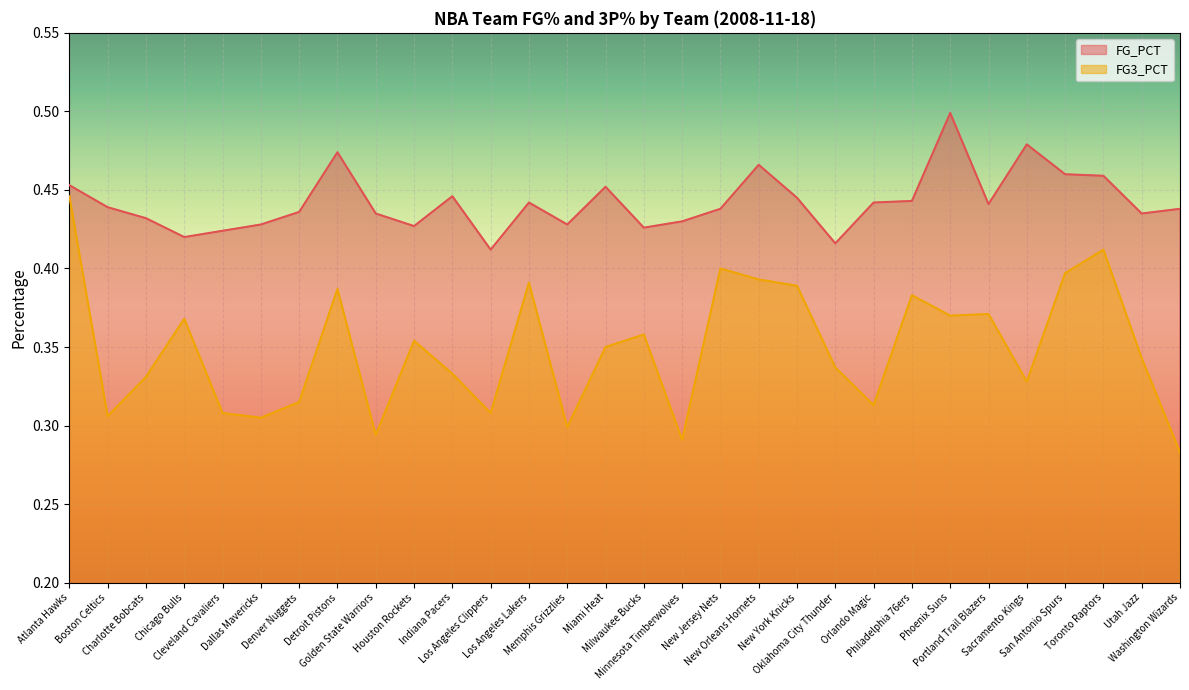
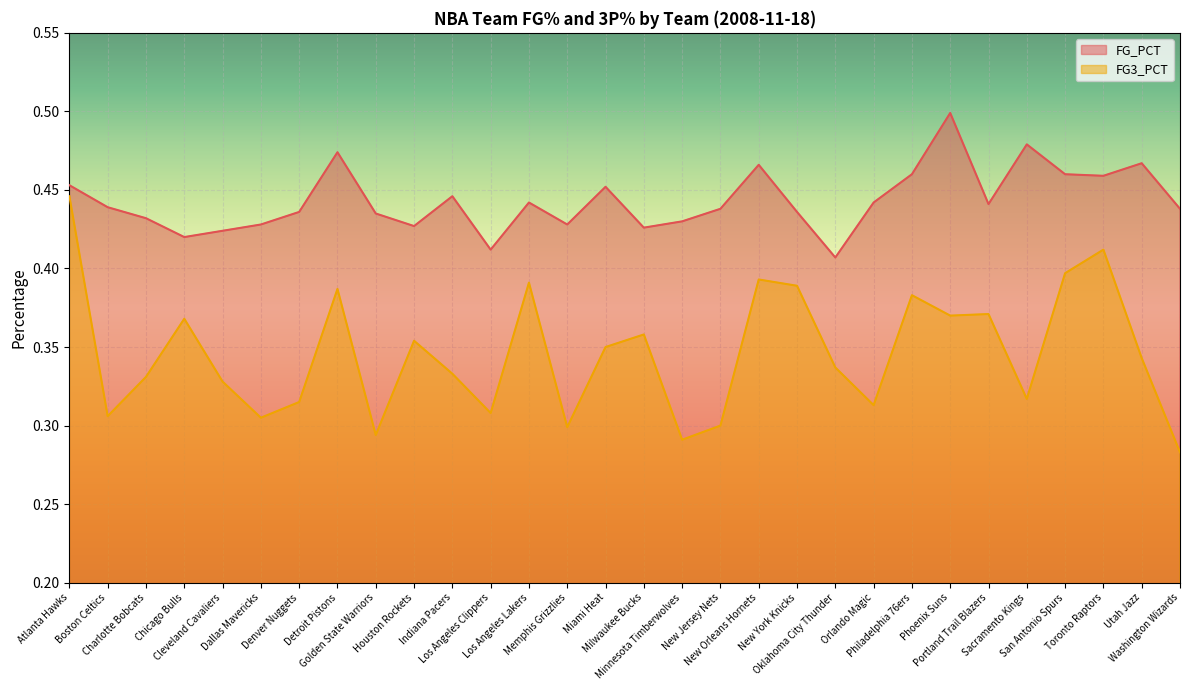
  {
    "FG_PCT": {
      "Atlanta Hawks": 0.453,
      "Boston Celtics": 0.439,
      "Charlotte Bobcats": 0.432,
      "Chicago Bulls": 0.420,
      "Cleveland Cavaliers": 0.424,
      "Dallas Mavericks": 0.428,
      "Denver Nuggets": 0.436,
      "Detroit Pistons": 0.474,
      "Golden State Warriors": 0.435,
      "Houston Rockets": 0.427,
      "Indiana Pacers": 0.446,
      "Los Angeles Clippers": 0.412,
      "Los Angeles Lakers": 0.442,
      "Memphis Grizzlies": 0.428,
      "Miami Heat": 0.452,
      "Milwaukee Bucks": 0.426,
      "Minnesota Timberwolves": 0.430,
      "New Jersey Nets": 0.438,
      "New Orleans Hornets": 0.466,
-     "New York Knicks": 0.445,
-     "Oklahoma City Thunder": 0.416,
+     "New York Knicks": 0.436,
+     "Oklahoma City Thunder": 0.407,
      "Orlando Magic": 0.442,
-     "Philadelphia 76ers": 0.443,
+     "Philadelphia 76ers": 0.460,
      "Phoenix Suns": 0.499,
      "Portland Trail Blazers": 0.441,
      "Sacramento Kings": 0.479,
      "San Antonio Spurs": 0.460,
      "Toronto Raptors": 0.459,
-     "Utah Jazz": 0.435,
+     "Utah Jazz": 0.467,
      "Washington Wizards": 0.438
    },
    "FG3_PCT": {
      "Atlanta Hawks": 0.446,
      "Boston Celtics": 0.306,
      "Charlotte Bobcats": 0.331,
      "Chicago Bulls": 0.368,
-     "Cleveland Cavaliers": 0.308,
+     "Cleveland Cavaliers": 0.328,
      "Dallas Mavericks": 0.305,
      "Denver Nuggets": 0.315,
      "Detroit Pistons": 0.387,
      "Golden State Warriors": 0.294,
      "Houston Rockets": 0.354,
      "Indiana Pacers": 0.333,
      "Los Angeles Clippers": 0.308,
      "Los Angeles Lakers": 0.391,
      "Memphis Grizzlies": 0.299,
      "Miami Heat": 0.350,
      "Milwaukee Bucks": 0.358,
      "Minnesota Timberwolves": 0.291,
-     "New Jersey Nets": 0.4,
+     "New Jersey Nets": 0.3,
      "New Orleans Hornets": 0.393,
      "New York Knicks": 0.389,
      "Oklahoma City Thunder": 0.337,
      "Orlando Magic": 0.313,
      "Philadelphia 76ers": 0.383,
      "Phoenix Suns": 0.370,
      "Portland Trail Blazers": 0.371,
-     "Sacramento Kings": 0.328,
+     "Sacramento Kings": 0.317,
      "San Antonio Spurs": 0.397,
      "Toronto Raptors": 0.412,
      "Utah Jazz": 0.343,
      "Washington Wizards": 0.283
    }
  }
